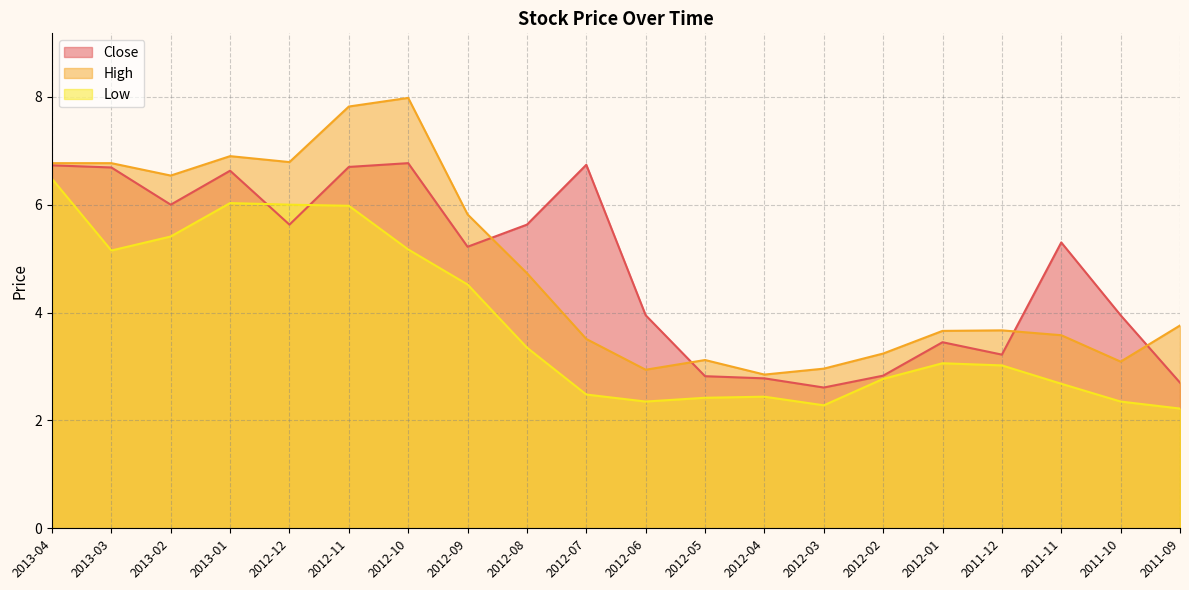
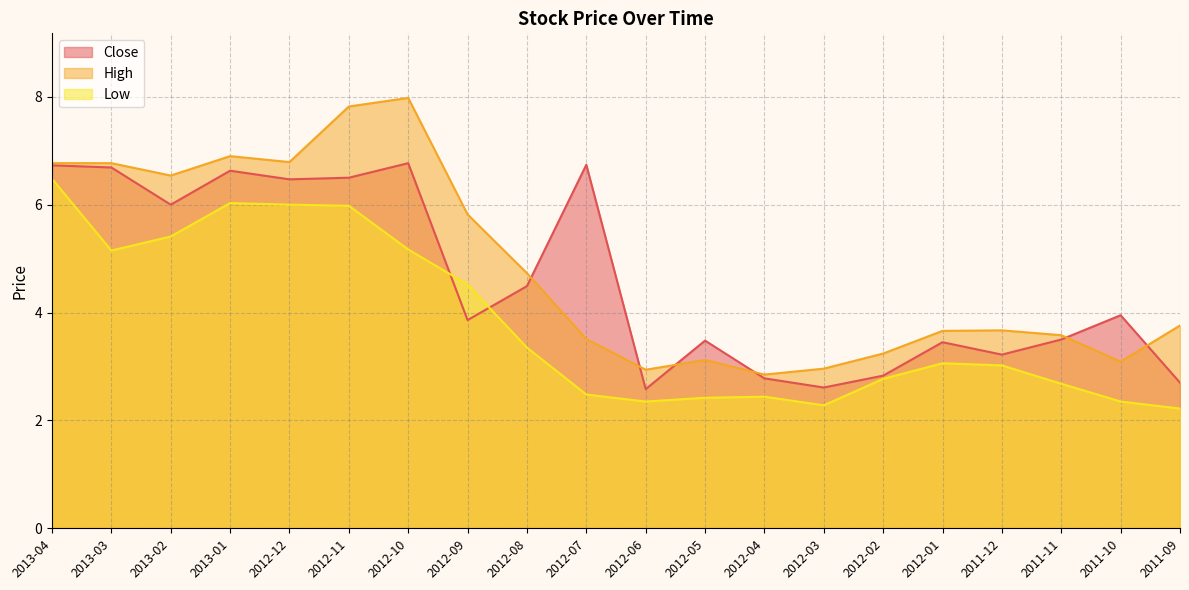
  {
    "Close": {
      "2013-03": 6.7,
      "2013-02": 6.0,
      "2013-01": 6.6,
-     "2012-12": 5.6,
-     "2012-11": 6.7,
+     "2012-12": 6.5,
+     "2012-11": 6.5,
      "2012-10": 6.8,
-     "2012-09": 5.2,
-     "2012-08": 5.6,
+     "2012-09": 3.9,
+     "2012-08": 4.5,
      "2012-07": 6.7,
-     "2012-06": 4.0,
-     "2012-05": 2.8,
+     "2012-06": 2.6,
+     "2012-05": 3.5,
      "2012-04": 2.8,
      "2012-03": 2.6,
      "2012-02": 2.8,
      "2012-01": 3.5,
      "2011-12": 3.2,
-     "2011-11": 5.3,
+     "2011-11": 3.5,
      "2011-10": 4.0,
      "2011-09": 2.7
    }
  }
